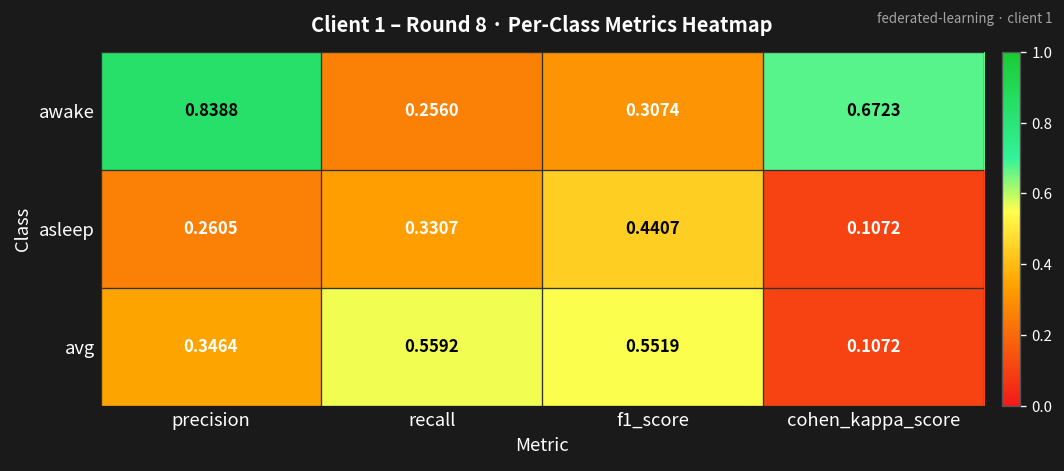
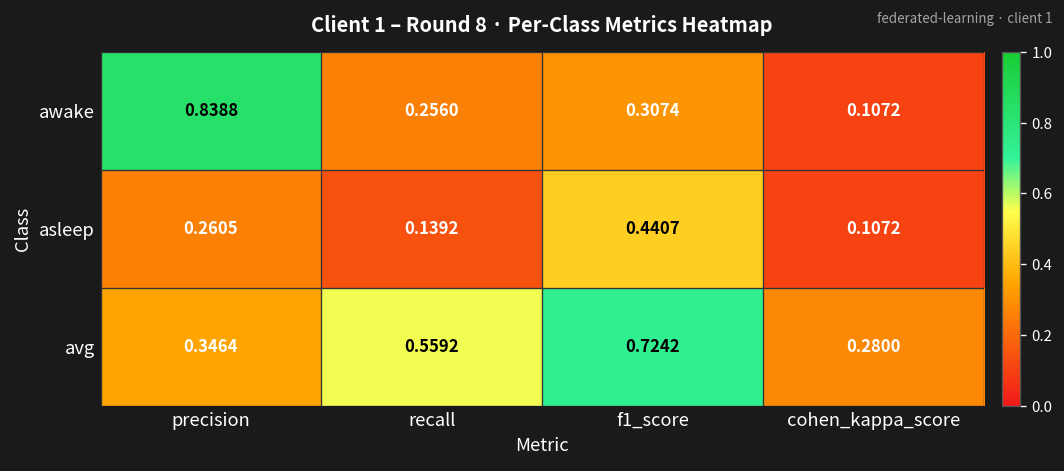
  {
    "awake": {
      "precision": 0.8388,
      "recall": 0.2560,
      "f1_score": 0.3074,
-     "cohen_kappa_score": 0.6723
+     "cohen_kappa_score": 0.1072
    },
    "asleep": {
      "precision": 0.2605,
-     "recall": 0.3307,
+     "recall": 0.1392,
      "f1_score": 0.4407,
      "cohen_kappa_score": 0.1072
    },
    "avg": {
      "precision": 0.3464,
      "recall": 0.5592,
-     "f1_score": 0.5519,
-     "cohen_kappa_score": 0.1072
+     "f1_score": 0.7242,
+     "cohen_kappa_score": 0.2800
    }
  }
